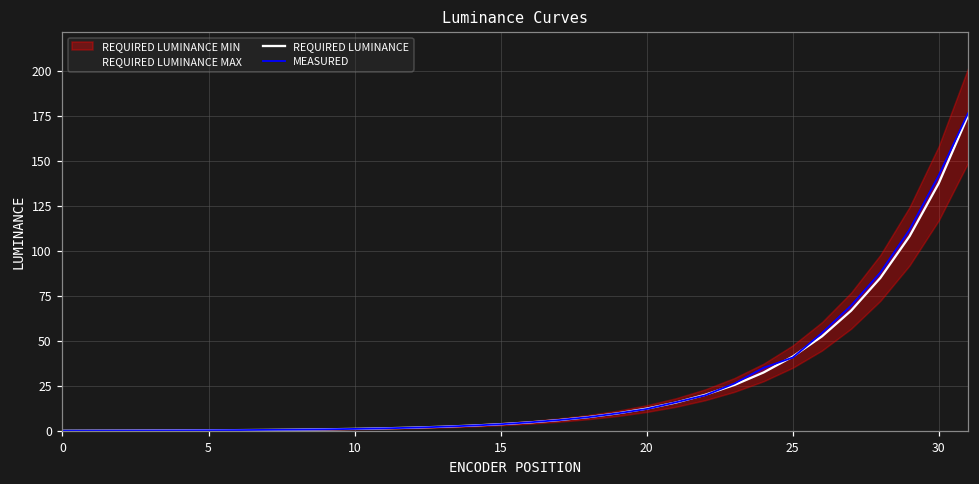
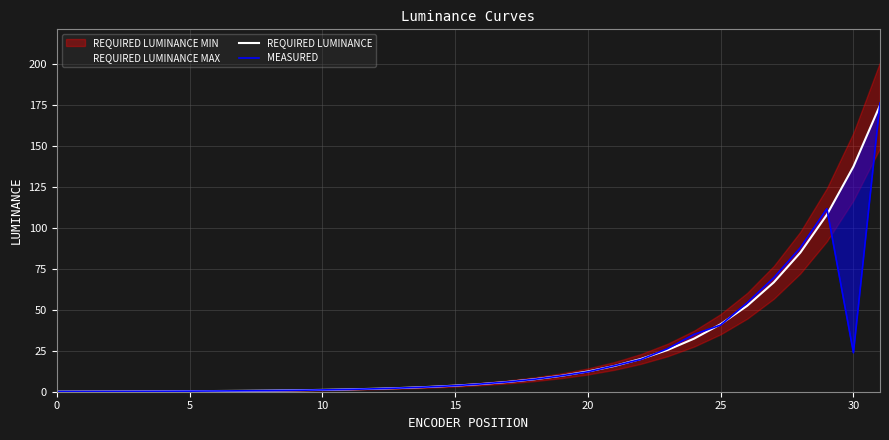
  {
    "MEASURED": {
-     "30": 142
+     "30": 24
    }
  }
